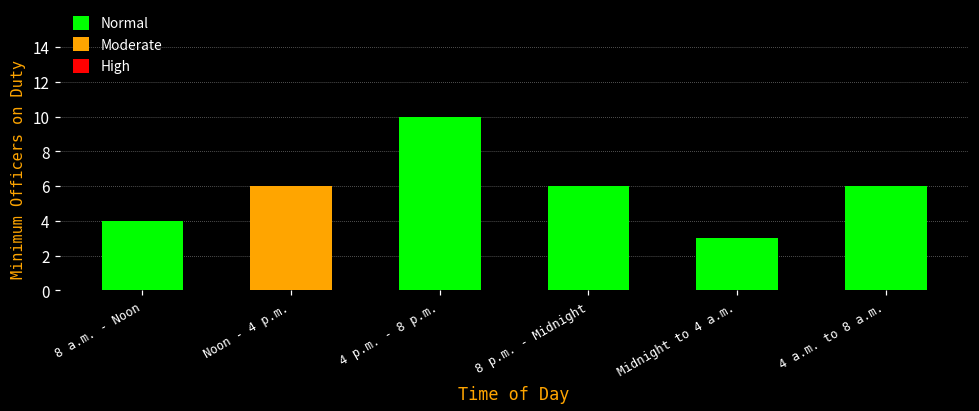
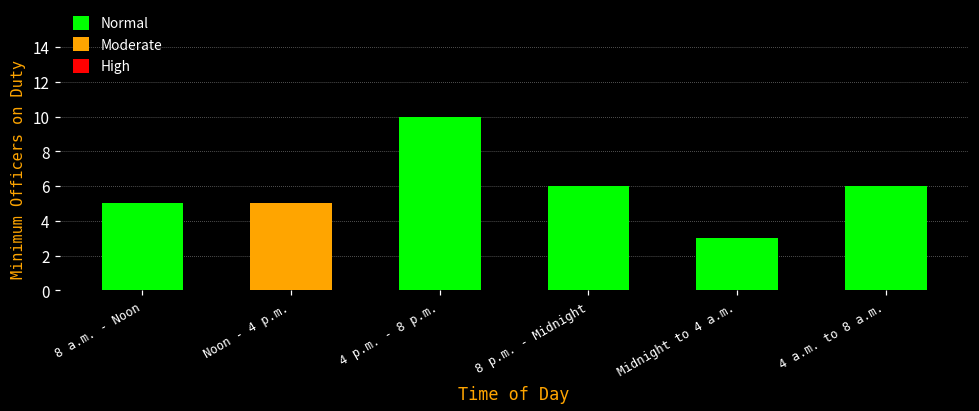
  {
-   "8 a.m. - Noon": 4,
-   "Noon - 4 p.m.": 6,
+   "8 a.m. - Noon": 5,
+   "Noon - 4 p.m.": 5,
    "4 p.m. - 8 p.m.": 10,
    "8 p.m. - Midnight": 6,
    "Midnight to 4 a.m.": 3,
    "4 a.m. to 8 a.m.": 6
  }
